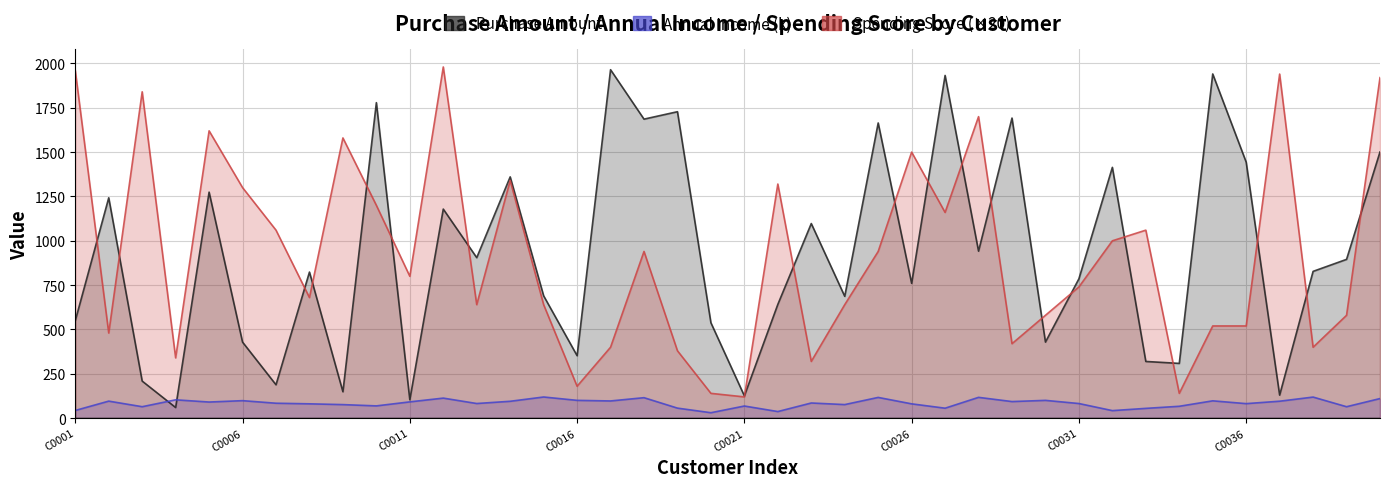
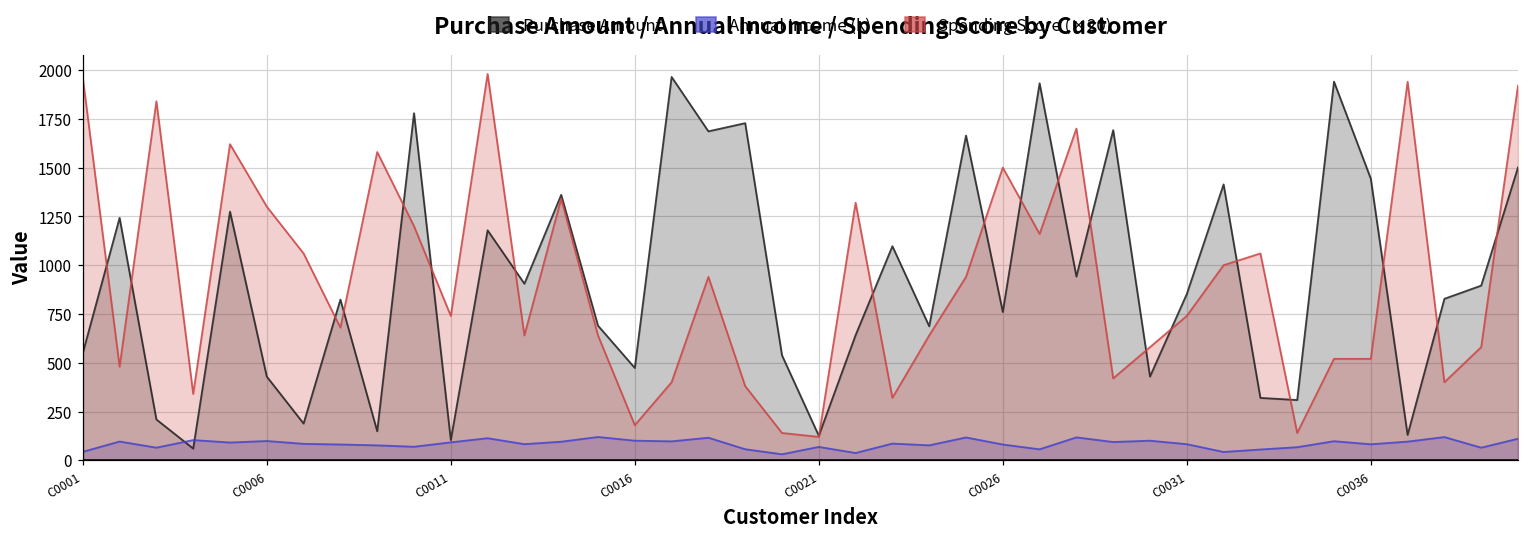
  {
    "Purchase Amount": {
      "C0001": 550,
      "C0006": 430,
-     "C0016": 350,
+     "C0016": 470,
      "C0026": 760,
-     "C0031": 790,
+     "C0031": 850,
      "C0036": 1440
    },
    "Annual Income (k)": {
      "C0001": 40,
      "C0006": 100,
      "C0016": 100,
      "C0021": 70,
      "C0026": 80,
      "C0031": 80,
      "C0036": 80
    },
    "Spending Score (×20)": {
      "C0001": 1960,
      "C0006": 1300,
-     "C0011": 800,
+     "C0011": 740,
      "C0016": 180,
      "C0026": 1500,
      "C0031": 740,
      "C0036": 520
    }
  }
